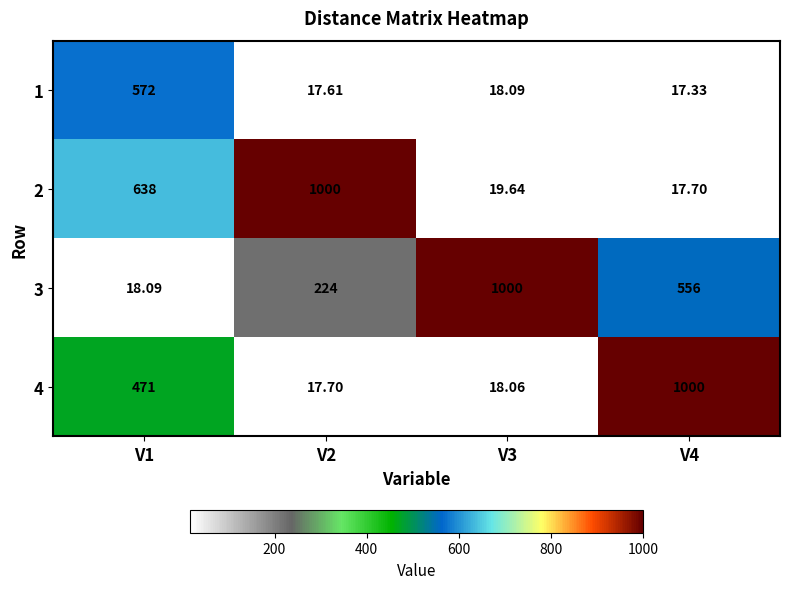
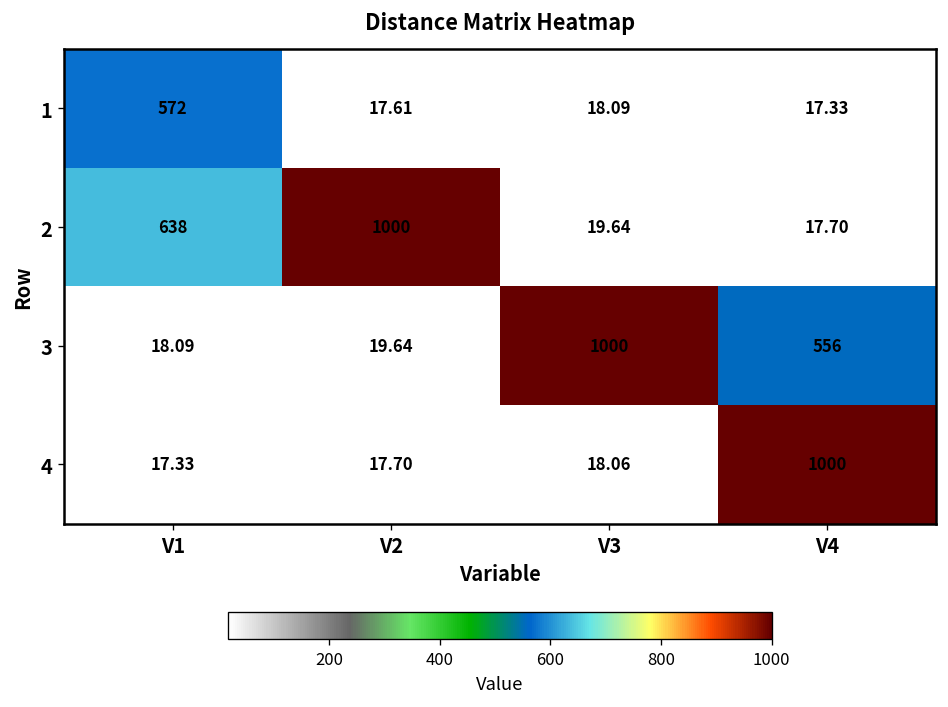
  {
    "1": {
      "V1": 572,
      "V2": 17.61,
      "V3": 18.09,
      "V4": 17.33
    },
    "2": {
      "V1": 638,
      "V2": 1000,
      "V3": 19.64,
      "V4": 17.70
    },
    "3": {
      "V1": 18.09,
-     "V2": 224,
+     "V2": 19.64,
      "V3": 1000,
      "V4": 556
    },
    "4": {
-     "V1": 471,
+     "V1": 17.33,
      "V2": 17.70,
      "V3": 18.06,
      "V4": 1000
    }
  }
